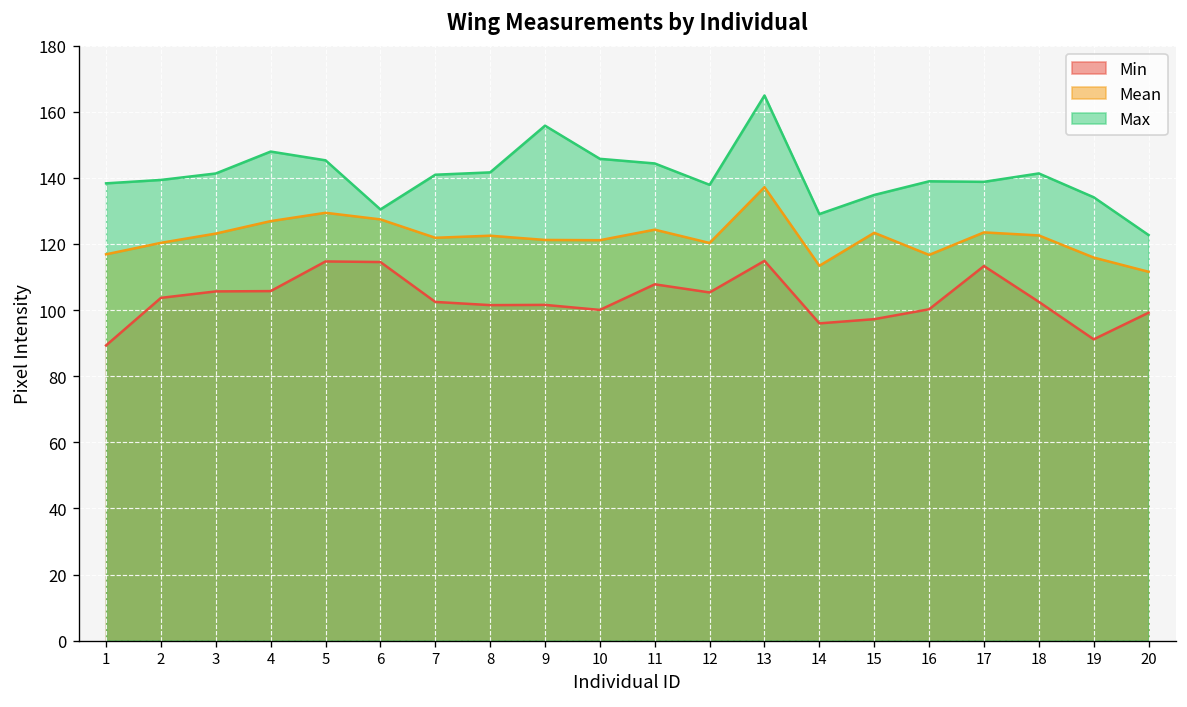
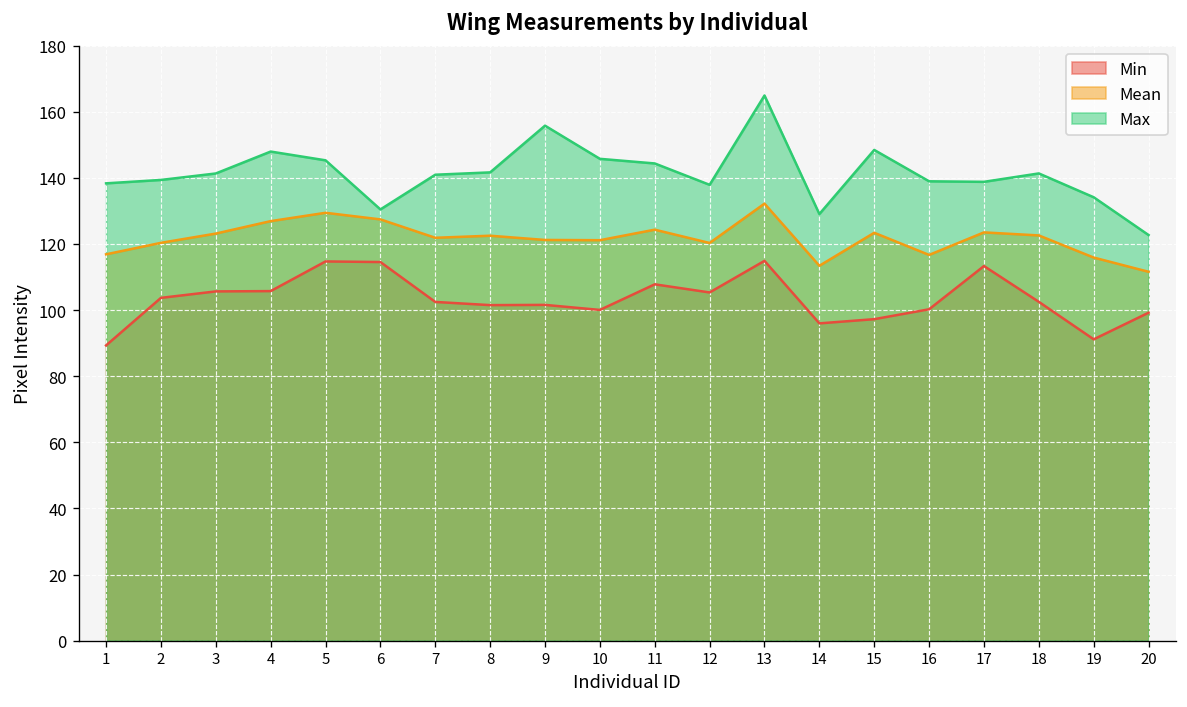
  {
    "Min": {
      "1": 89,
      "2": 104,
      "3": 106,
      "4": 106,
      "5": 115,
      "6": 115,
      "7": 102,
      "8": 102,
      "9": 102,
      "10": 100,
      "11": 108,
      "12": 105,
      "13": 115,
      "14": 96,
      "15": 97,
      "16": 100,
      "17": 113,
      "18": 103,
      "19": 91,
      "20": 99
    },
    "Mean": {
      "1": 117,
      "2": 120,
      "3": 123,
      "4": 127,
      "5": 129,
      "6": 127,
      "7": 122,
      "8": 123,
      "9": 121,
      "10": 121,
      "11": 124,
      "12": 120,
-     "13": 137,
+     "13": 132,
      "14": 113,
      "15": 123,
      "16": 117,
      "17": 124,
      "18": 123,
      "19": 116,
      "20": 112
    },
    "Max": {
      "1": 138,
      "2": 139,
      "3": 141,
      "4": 148,
      "5": 145,
      "6": 130,
      "7": 141,
      "8": 142,
      "9": 156,
      "10": 146,
      "11": 144,
      "12": 138,
      "13": 165,
      "14": 129,
-     "15": 135,
+     "15": 148,
      "16": 139,
      "17": 139,
      "18": 141,
      "19": 134,
      "20": 123
    }
  }
